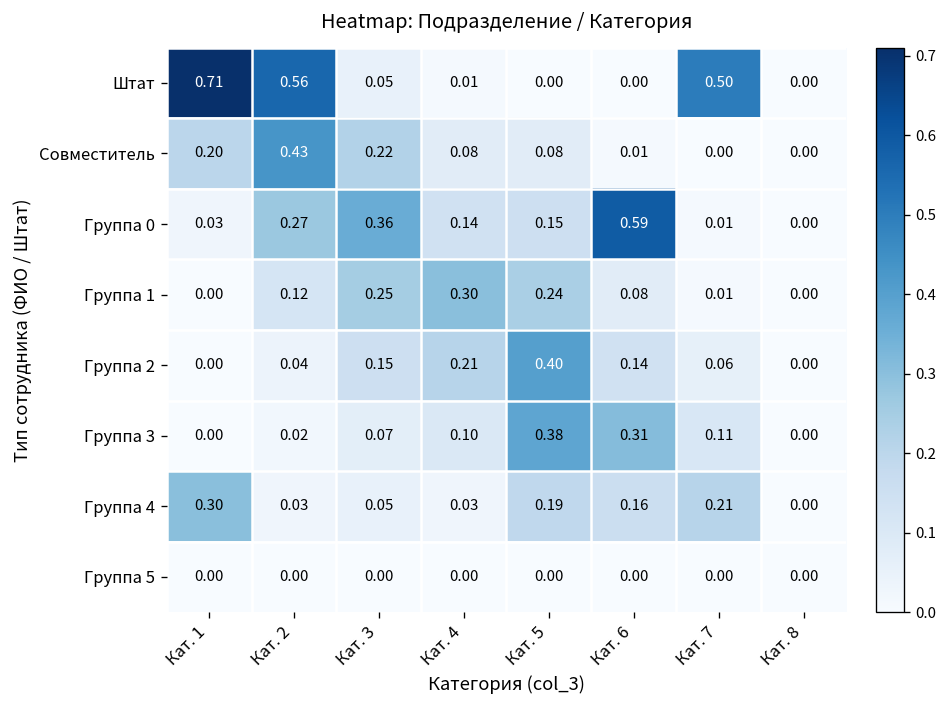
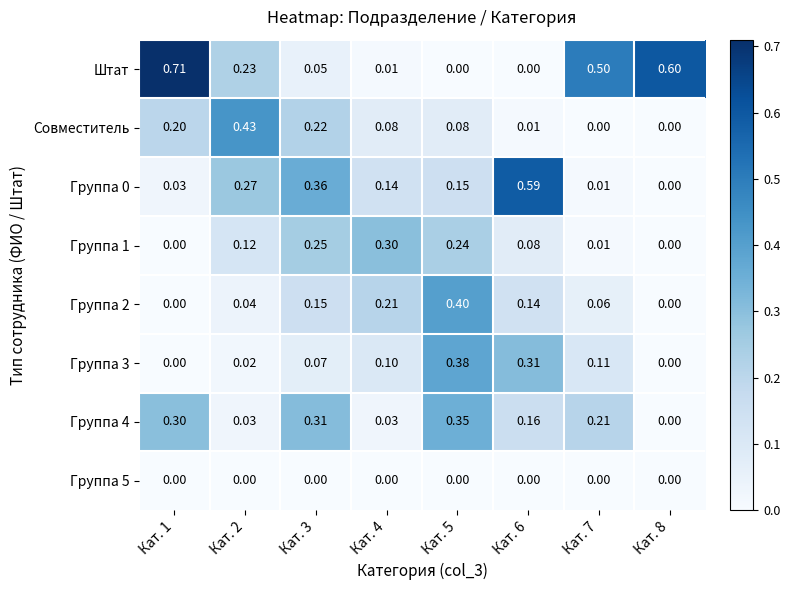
  {
    "Штат": {
      "Кат. 1": 0.71,
-     "Кат. 2": 0.56,
+     "Кат. 2": 0.23,
      "Кат. 3": 0.05,
      "Кат. 4": 0.01,
      "Кат. 5": 0.00,
      "Кат. 6": 0.00,
      "Кат. 7": 0.50,
-     "Кат. 8": 0.00
+     "Кат. 8": 0.60
    },
    "Совместитель": {
      "Кат. 1": 0.20,
      "Кат. 2": 0.43,
      "Кат. 3": 0.22,
      "Кат. 4": 0.08,
      "Кат. 5": 0.08,
      "Кат. 6": 0.01,
      "Кат. 7": 0.00,
      "Кат. 8": 0.00
    },
    "Группа 0": {
      "Кат. 1": 0.03,
      "Кат. 2": 0.27,
      "Кат. 3": 0.36,
      "Кат. 4": 0.14,
      "Кат. 5": 0.15,
      "Кат. 6": 0.59,
      "Кат. 7": 0.01,
      "Кат. 8": 0.00
    },
    "Группа 1": {
      "Кат. 1": 0.00,
      "Кат. 2": 0.12,
      "Кат. 3": 0.25,
      "Кат. 4": 0.30,
      "Кат. 5": 0.24,
      "Кат. 6": 0.08,
      "Кат. 7": 0.01,
      "Кат. 8": 0.00
    },
    "Группа 2": {
      "Кат. 1": 0.00,
      "Кат. 2": 0.04,
      "Кат. 3": 0.15,
      "Кат. 4": 0.21,
      "Кат. 5": 0.40,
      "Кат. 6": 0.14,
      "Кат. 7": 0.06,
      "Кат. 8": 0.00
    },
    "Группа 3": {
      "Кат. 1": 0.00,
      "Кат. 2": 0.02,
      "Кат. 3": 0.07,
      "Кат. 4": 0.10,
      "Кат. 5": 0.38,
      "Кат. 6": 0.31,
      "Кат. 7": 0.11,
      "Кат. 8": 0.00
    },
    "Группа 4": {
      "Кат. 1": 0.30,
      "Кат. 2": 0.03,
-     "Кат. 3": 0.05,
+     "Кат. 3": 0.31,
      "Кат. 4": 0.03,
-     "Кат. 5": 0.19,
+     "Кат. 5": 0.35,
      "Кат. 6": 0.16,
      "Кат. 7": 0.21,
      "Кат. 8": 0.00
    },
    "Группа 5": {
      "Кат. 1": 0.00,
      "Кат. 2": 0.00,
      "Кат. 3": 0.00,
      "Кат. 4": 0.00,
      "Кат. 5": 0.00,
      "Кат. 6": 0.00,
      "Кат. 7": 0.00,
      "Кат. 8": 0.00
    }
  }
